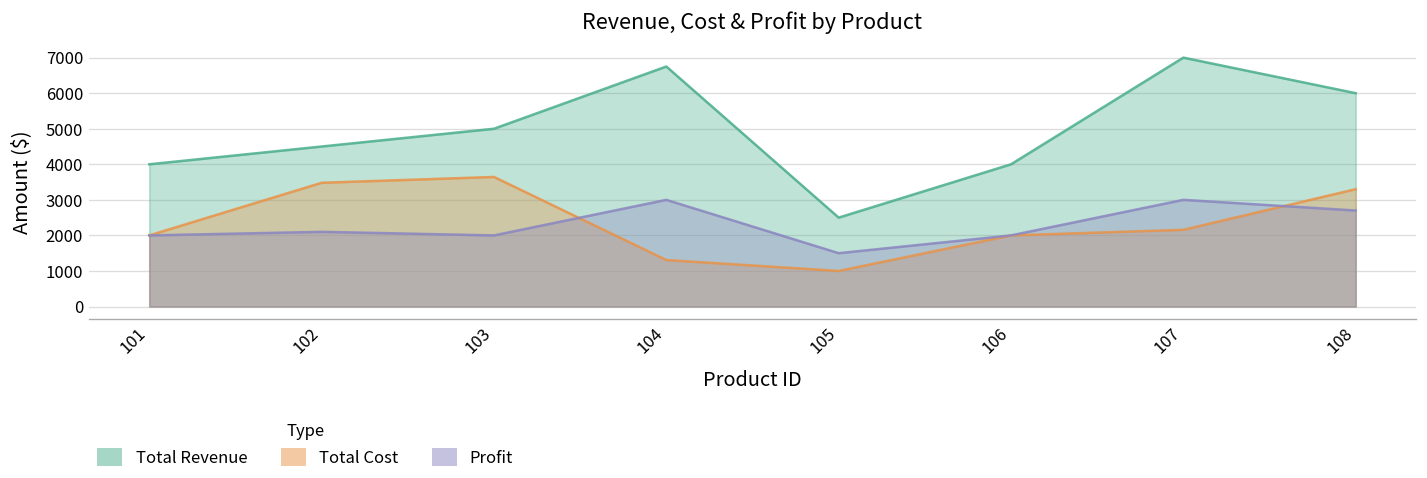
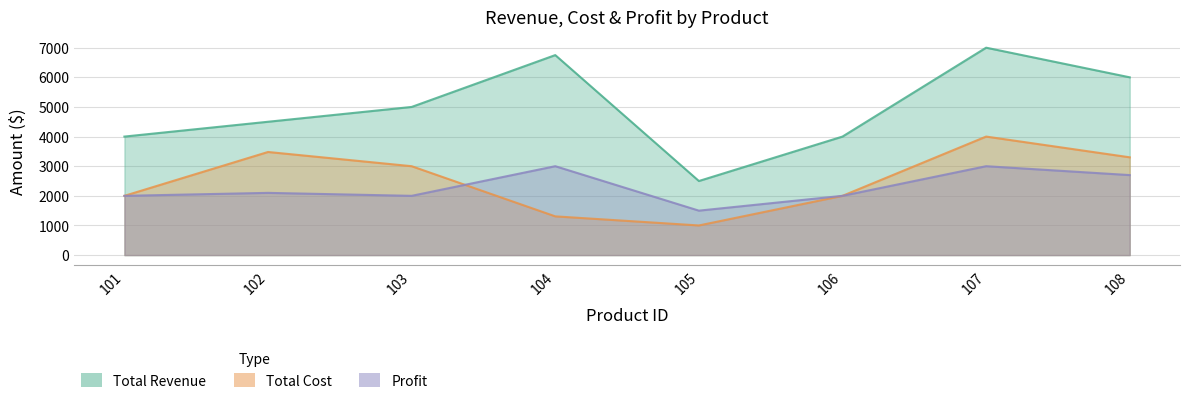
  {
    "Total Cost": {
      "102": 3500,
-     "103": 3600,
+     "103": 3000,
      "104": 1300,
      "105": 1000,
-     "107": 2200,
+     "107": 4000,
      "108": 3300
    }
  }
